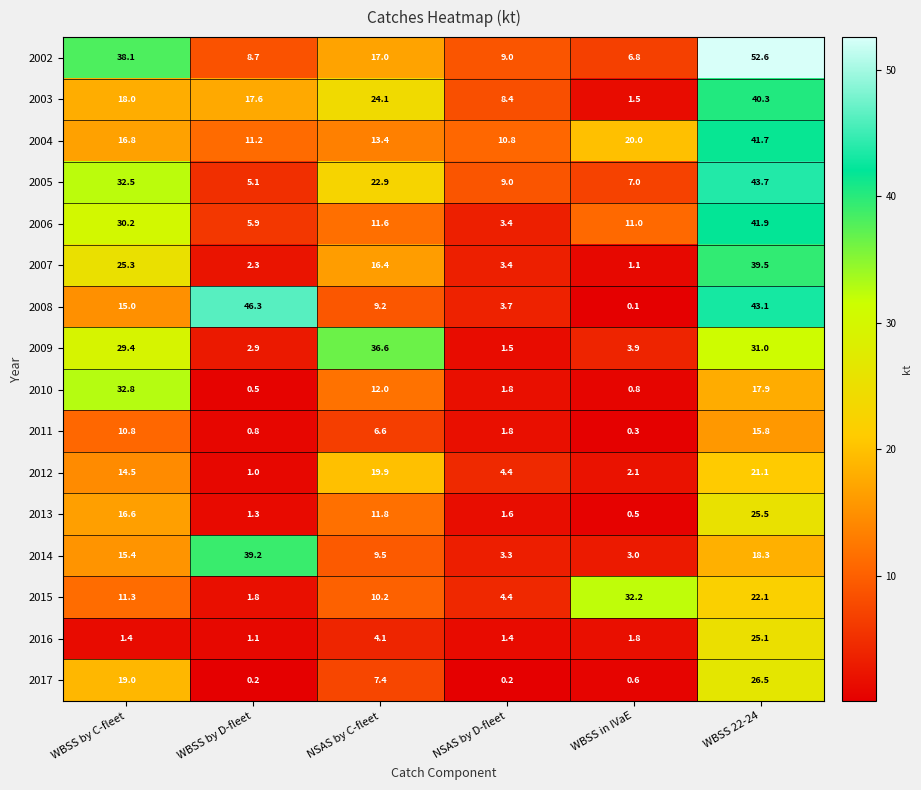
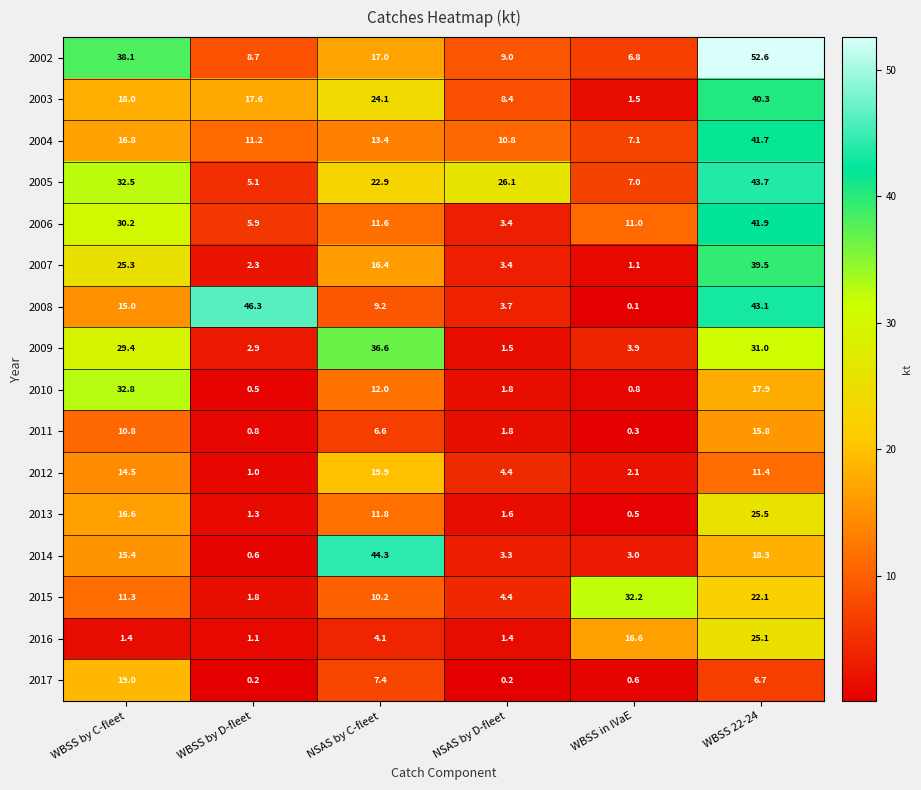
  {
    "2002": {
      "WBSS by C-fleet": 38.1,
      "WBSS by D-fleet": 8.7,
      "NSAS by C-fleet": 17.0,
      "NSAS by D-fleet": 9.0,
      "WBSS in IVaE": 6.8,
      "WBSS 22-24": 52.6
    },
    "2003": {
      "WBSS by C-fleet": 18.0,
      "WBSS by D-fleet": 17.6,
      "NSAS by C-fleet": 24.1,
      "NSAS by D-fleet": 8.4,
      "WBSS in IVaE": 1.5,
      "WBSS 22-24": 40.3
    },
    "2004": {
      "WBSS by C-fleet": 16.8,
      "WBSS by D-fleet": 11.2,
      "NSAS by C-fleet": 13.4,
      "NSAS by D-fleet": 10.8,
-     "WBSS in IVaE": 20.0,
+     "WBSS in IVaE": 7.1,
      "WBSS 22-24": 41.7
    },
    "2005": {
      "WBSS by C-fleet": 32.5,
      "WBSS by D-fleet": 5.1,
      "NSAS by C-fleet": 22.9,
-     "NSAS by D-fleet": 9.0,
+     "NSAS by D-fleet": 26.1,
      "WBSS in IVaE": 7.0,
      "WBSS 22-24": 43.7
    },
    "2006": {
      "WBSS by C-fleet": 30.2,
      "WBSS by D-fleet": 5.9,
      "NSAS by C-fleet": 11.6,
      "NSAS by D-fleet": 3.4,
      "WBSS in IVaE": 11.0,
      "WBSS 22-24": 41.9
    },
    "2007": {
      "WBSS by C-fleet": 25.3,
      "WBSS by D-fleet": 2.3,
      "NSAS by C-fleet": 16.4,
      "NSAS by D-fleet": 3.4,
      "WBSS in IVaE": 1.1,
      "WBSS 22-24": 39.5
    },
    "2008": {
      "WBSS by C-fleet": 15.0,
      "WBSS by D-fleet": 46.3,
      "NSAS by C-fleet": 9.2,
      "NSAS by D-fleet": 3.7,
      "WBSS in IVaE": 0.1,
      "WBSS 22-24": 43.1
    },
    "2009": {
      "WBSS by C-fleet": 29.4,
      "WBSS by D-fleet": 2.9,
      "NSAS by C-fleet": 36.6,
      "NSAS by D-fleet": 1.5,
      "WBSS in IVaE": 3.9,
      "WBSS 22-24": 31.0
    },
    "2010": {
      "WBSS by C-fleet": 32.8,
      "WBSS by D-fleet": 0.5,
      "NSAS by C-fleet": 12.0,
      "NSAS by D-fleet": 1.8,
      "WBSS in IVaE": 0.8,
      "WBSS 22-24": 17.9
    },
    "2011": {
      "WBSS by C-fleet": 10.8,
      "WBSS by D-fleet": 0.8,
      "NSAS by C-fleet": 6.6,
      "NSAS by D-fleet": 1.8,
      "WBSS in IVaE": 0.3,
      "WBSS 22-24": 15.8
    },
    "2012": {
      "WBSS by C-fleet": 14.5,
      "WBSS by D-fleet": 1.0,
      "NSAS by C-fleet": 19.9,
      "NSAS by D-fleet": 4.4,
      "WBSS in IVaE": 2.1,
-     "WBSS 22-24": 21.1
+     "WBSS 22-24": 11.4
    },
    "2013": {
      "WBSS by C-fleet": 16.6,
      "WBSS by D-fleet": 1.3,
      "NSAS by C-fleet": 11.8,
      "NSAS by D-fleet": 1.6,
      "WBSS in IVaE": 0.5,
      "WBSS 22-24": 25.5
    },
    "2014": {
      "WBSS by C-fleet": 15.4,
-     "WBSS by D-fleet": 39.2,
-     "NSAS by C-fleet": 9.5,
+     "WBSS by D-fleet": 0.6,
+     "NSAS by C-fleet": 44.3,
      "NSAS by D-fleet": 3.3,
      "WBSS in IVaE": 3.0,
      "WBSS 22-24": 18.3
    },
    "2015": {
      "WBSS by C-fleet": 11.3,
      "WBSS by D-fleet": 1.8,
      "NSAS by C-fleet": 10.2,
      "NSAS by D-fleet": 4.4,
      "WBSS in IVaE": 32.2,
      "WBSS 22-24": 22.1
    },
    "2016": {
      "WBSS by C-fleet": 1.4,
      "WBSS by D-fleet": 1.1,
      "NSAS by C-fleet": 4.1,
      "NSAS by D-fleet": 1.4,
-     "WBSS in IVaE": 1.8,
+     "WBSS in IVaE": 16.6,
      "WBSS 22-24": 25.1
    },
    "2017": {
      "WBSS by C-fleet": 19.0,
      "WBSS by D-fleet": 0.2,
      "NSAS by C-fleet": 7.4,
      "NSAS by D-fleet": 0.2,
      "WBSS in IVaE": 0.6,
-     "WBSS 22-24": 26.5
+     "WBSS 22-24": 6.7
    }
  }
